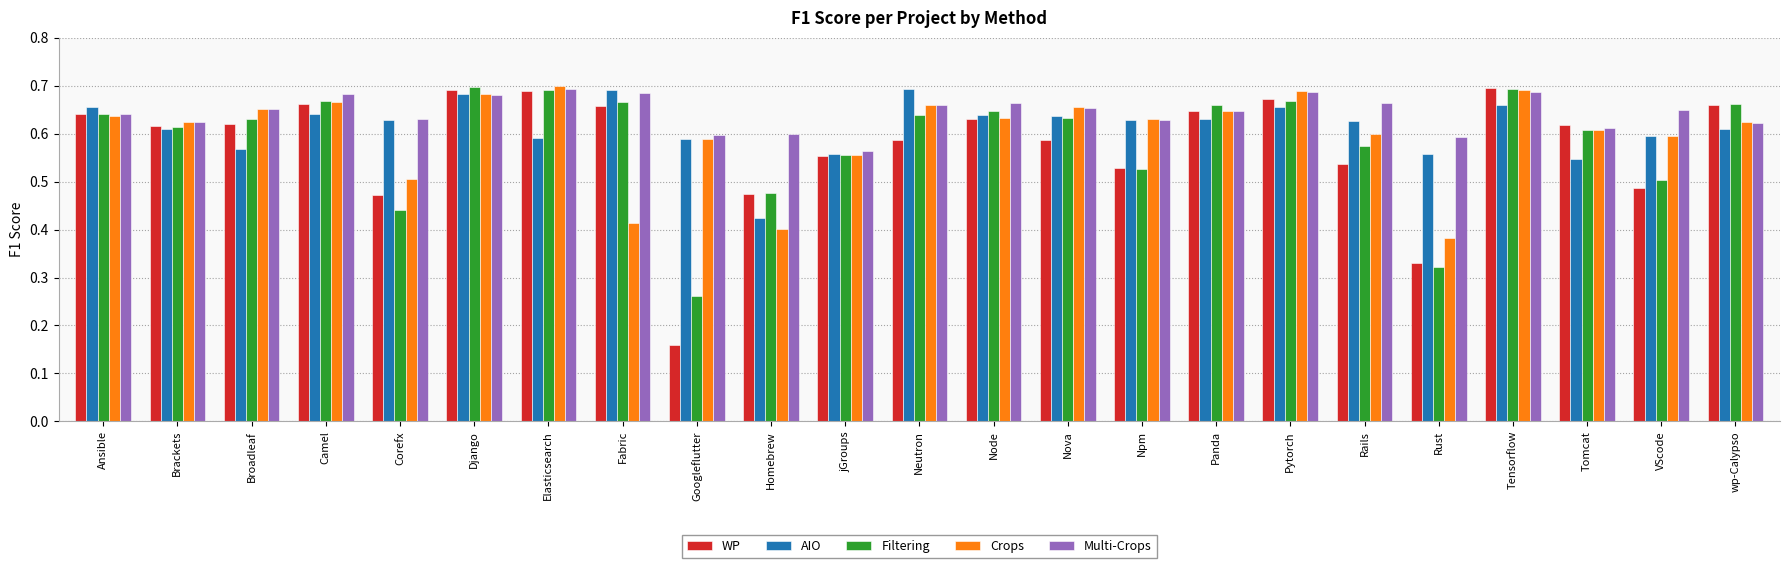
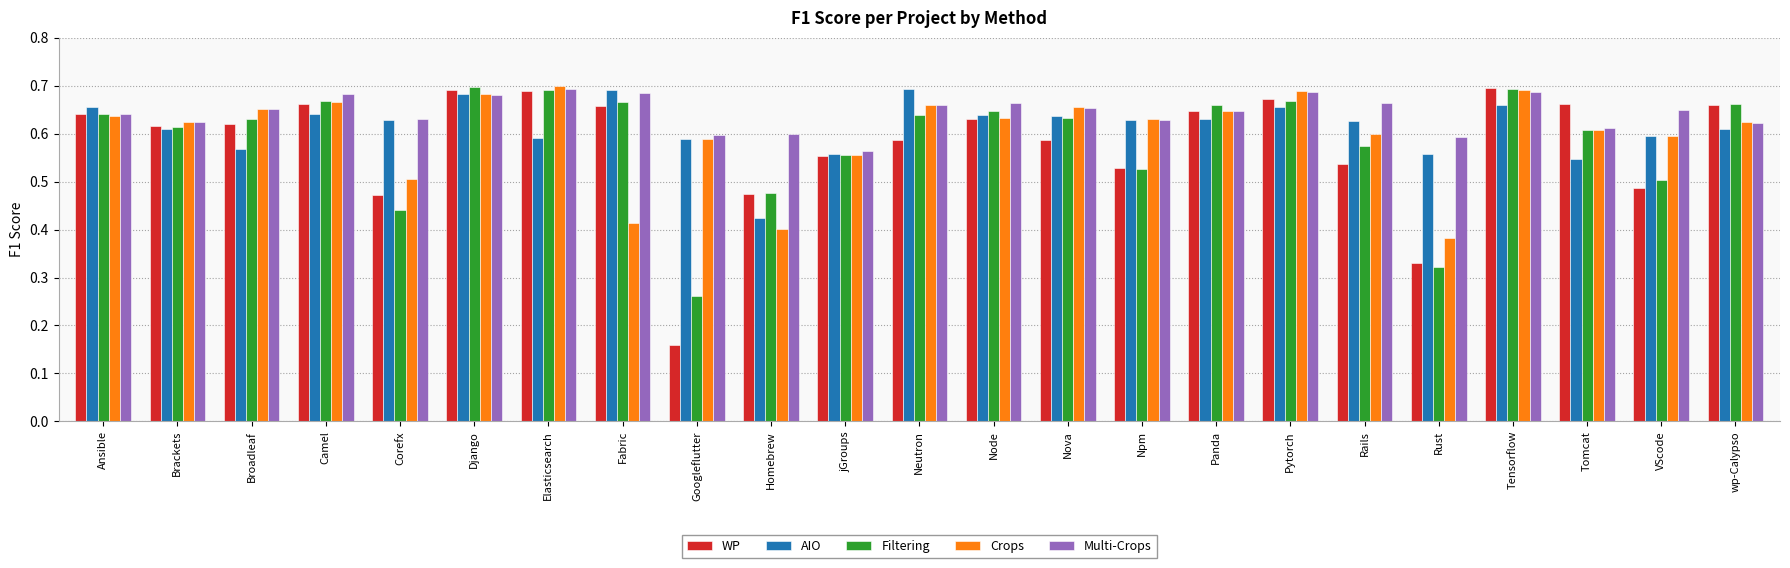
  {
    "WP": {
      "Ansible": 0.64,
      "Brackets": 0.62,
      "Broadleaf": 0.62,
      "Camel": 0.66,
      "Corefx": 0.47,
      "Django": 0.69,
      "Elasticsearch": 0.69,
      "Fabric": 0.66,
      "Googleflutter": 0.16,
      "Homebrew": 0.48,
      "jGroups": 0.55,
      "Neutron": 0.59,
      "Node": 0.63,
      "Nova": 0.59,
      "Npm": 0.53,
      "Panda": 0.65,
      "Pytorch": 0.67,
      "Rails": 0.54,
      "Rust": 0.33,
      "Tensorflow": 0.70,
-     "Tomcat": 0.62,
+     "Tomcat": 0.66,
      "VScode": 0.49,
      "wp-Calypso": 0.66
    },
    "AIO": {
      "Ansible": 0.66,
      "Brackets": 0.61,
      "Broadleaf": 0.57,
      "Camel": 0.64,
      "Corefx": 0.63,
      "Django": 0.68,
      "Elasticsearch": 0.59,
      "Fabric": 0.69,
      "Googleflutter": 0.59,
      "Homebrew": 0.43,
      "jGroups": 0.56,
      "Neutron": 0.69,
      "Node": 0.64,
      "Nova": 0.64,
      "Npm": 0.63,
      "Panda": 0.63,
      "Pytorch": 0.66,
      "Rails": 0.63,
      "Rust": 0.56,
      "Tensorflow": 0.66,
      "Tomcat": 0.55,
      "VScode": 0.60,
      "wp-Calypso": 0.61
    },
    "Filtering": {
      "Ansible": 0.64,
      "Brackets": 0.61,
      "Broadleaf": 0.63,
      "Camel": 0.67,
      "Corefx": 0.44,
      "Django": 0.70,
      "Elasticsearch": 0.69,
      "Fabric": 0.67,
      "Googleflutter": 0.26,
      "Homebrew": 0.48,
      "jGroups": 0.56,
      "Neutron": 0.64,
      "Node": 0.65,
      "Nova": 0.63,
      "Npm": 0.53,
      "Panda": 0.66,
      "Pytorch": 0.67,
      "Rails": 0.58,
      "Rust": 0.32,
      "Tensorflow": 0.69,
      "Tomcat": 0.61,
      "VScode": 0.50,
      "wp-Calypso": 0.66
    },
    "Crops": {
      "Ansible": 0.64,
      "Brackets": 0.63,
      "Broadleaf": 0.65,
      "Camel": 0.67,
      "Corefx": 0.51,
      "Django": 0.68,
      "Elasticsearch": 0.70,
      "Fabric": 0.41,
      "Googleflutter": 0.59,
      "Homebrew": 0.40,
      "jGroups": 0.56,
      "Neutron": 0.66,
      "Node": 0.63,
      "Nova": 0.66,
      "Npm": 0.63,
      "Panda": 0.65,
      "Pytorch": 0.69,
      "Rails": 0.60,
      "Rust": 0.38,
      "Tensorflow": 0.69,
      "Tomcat": 0.61,
      "VScode": 0.60,
      "wp-Calypso": 0.62
    },
    "Multi-Crops": {
      "Ansible": 0.64,
      "Brackets": 0.63,
      "Broadleaf": 0.65,
      "Camel": 0.68,
      "Corefx": 0.63,
      "Django": 0.68,
      "Elasticsearch": 0.69,
      "Fabric": 0.69,
      "Googleflutter": 0.60,
      "Homebrew": 0.60,
      "jGroups": 0.56,
      "Neutron": 0.66,
      "Node": 0.67,
      "Nova": 0.65,
      "Npm": 0.63,
      "Panda": 0.65,
      "Pytorch": 0.69,
      "Rails": 0.67,
      "Rust": 0.59,
      "Tensorflow": 0.69,
      "Tomcat": 0.61,
      "VScode": 0.65,
      "wp-Calypso": 0.62
    }
  }
